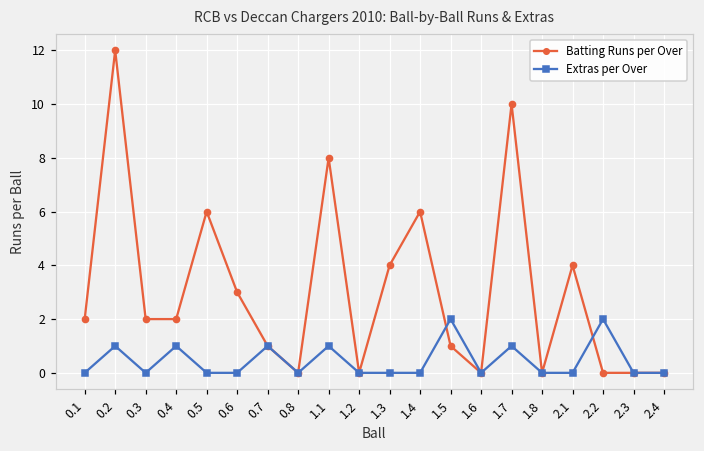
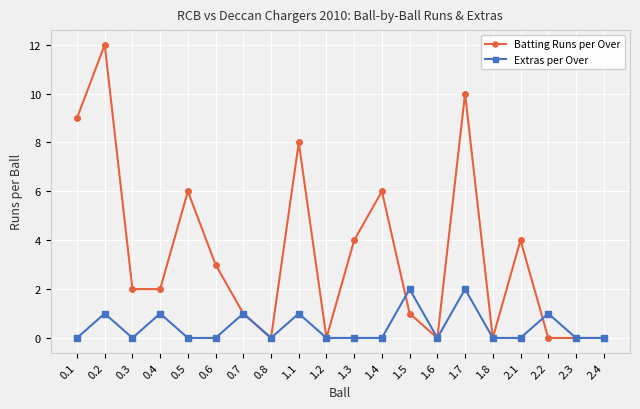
  {
    "Batting Runs per Over": {
-     "0.1": 2,
+     "0.1": 9,
      "0.2": 12,
      "0.3": 2,
      "0.4": 2,
      "0.5": 6,
      "0.6": 3,
      "1.1": 8,
      "1.3": 4,
      "1.4": 6,
      "1.5": 1,
      "1.7": 10,
      "2.1": 4,
      "2.2": 0
    },
    "Extras per Over": {
      "0.1": 0,
      "0.2": 1,
      "0.3": 0,
      "0.4": 1,
      "0.5": 0,
      "0.6": 0,
      "1.1": 1,
      "1.3": 0,
      "1.4": 0,
      "1.5": 2,
-     "1.7": 1,
+     "1.7": 2,
      "2.1": 0,
-     "2.2": 2
+     "2.2": 1
    }
  }
